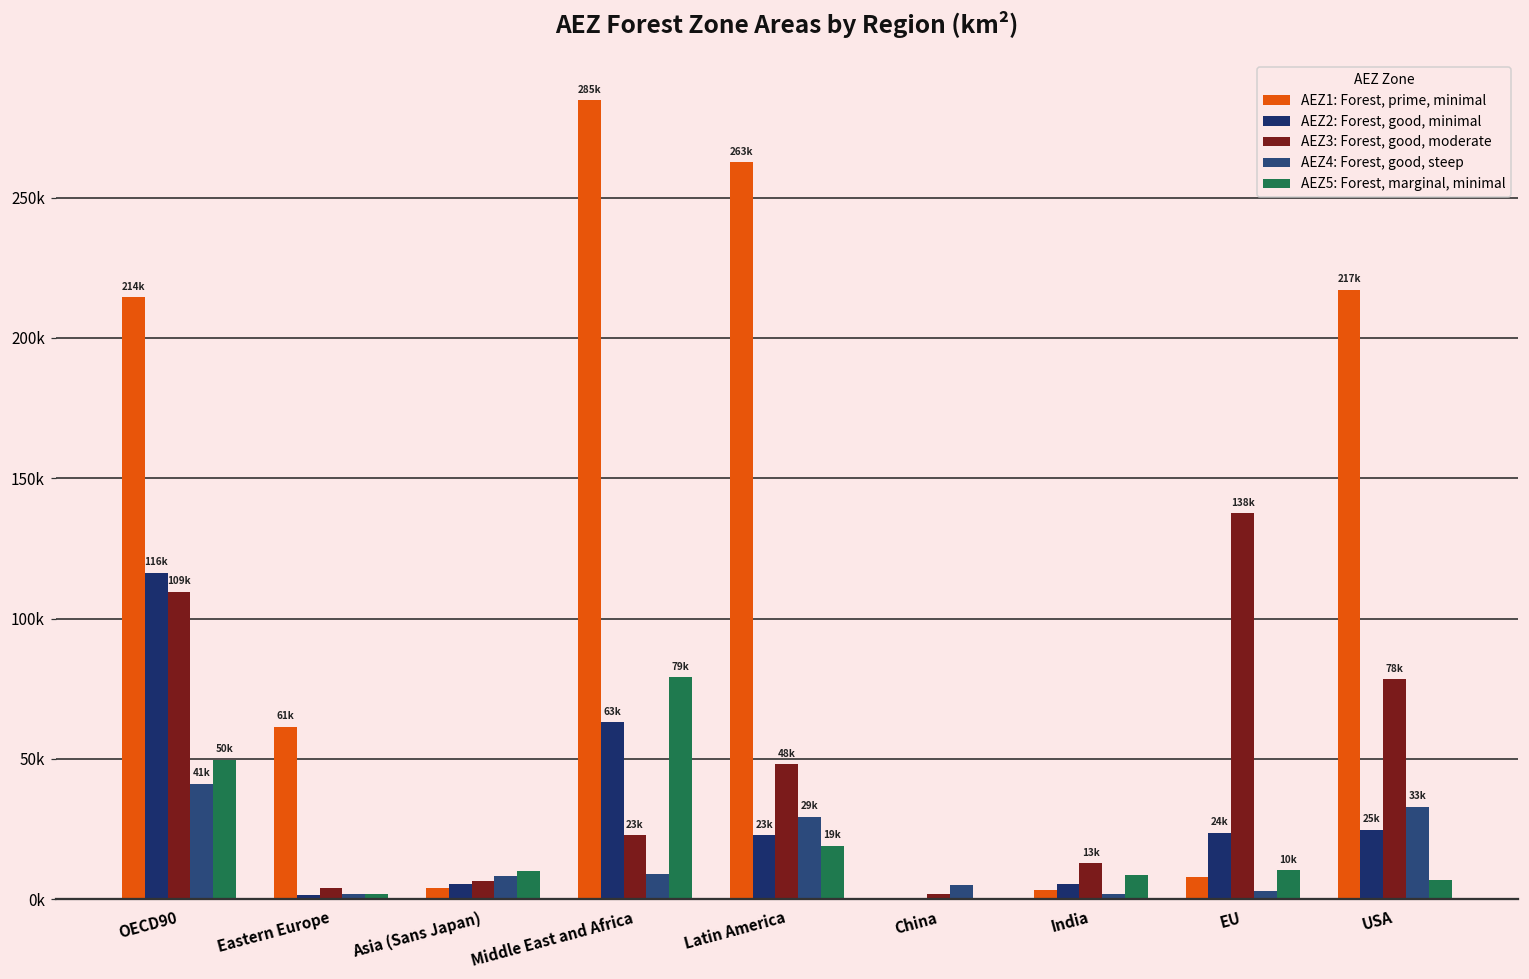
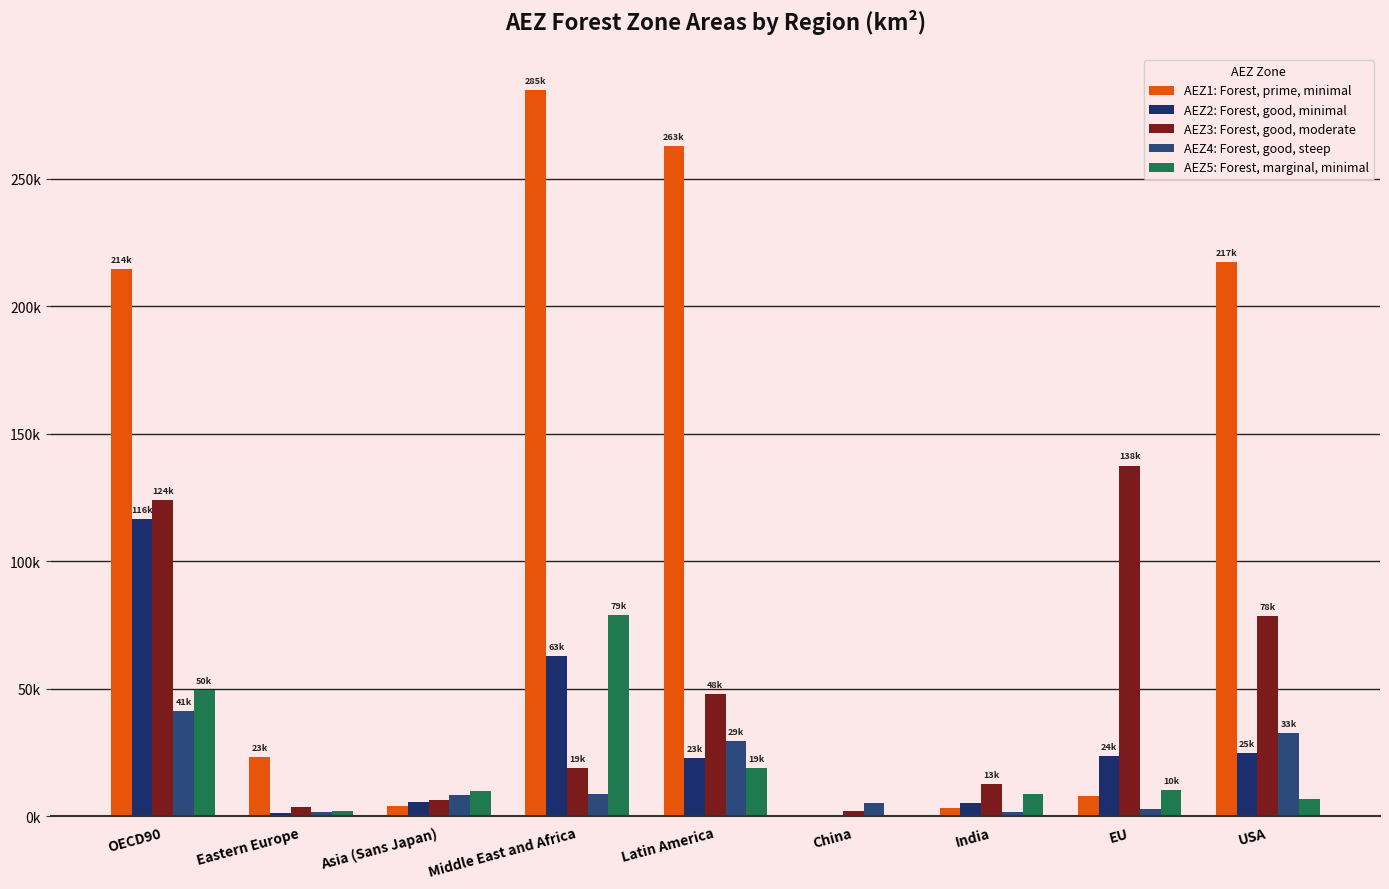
  {
    "AEZ1: Forest, prime, minimal": {
      "OECD90": "214k",
-     "Eastern Europe": "61k",
+     "Eastern Europe": "23k",
      "Middle East and Africa": "285k",
      "Latin America": "263k",
      "USA": "217k"
    },
    "AEZ3: Forest, good, moderate": {
-     "OECD90": "109k",
-     "Middle East and Africa": "23k",
+     "OECD90": "124k",
+     "Middle East and Africa": "19k",
      "Latin America": "48k",
      "India": "13k",
      "EU": "138k",
      "USA": "78k"
    },
    "AEZ5: Forest, marginal, minimal": {
      "OECD90": "50k",
      "Middle East and Africa": "79k",
      "Latin America": "19k",
      "EU": "10k"
    }
  }
